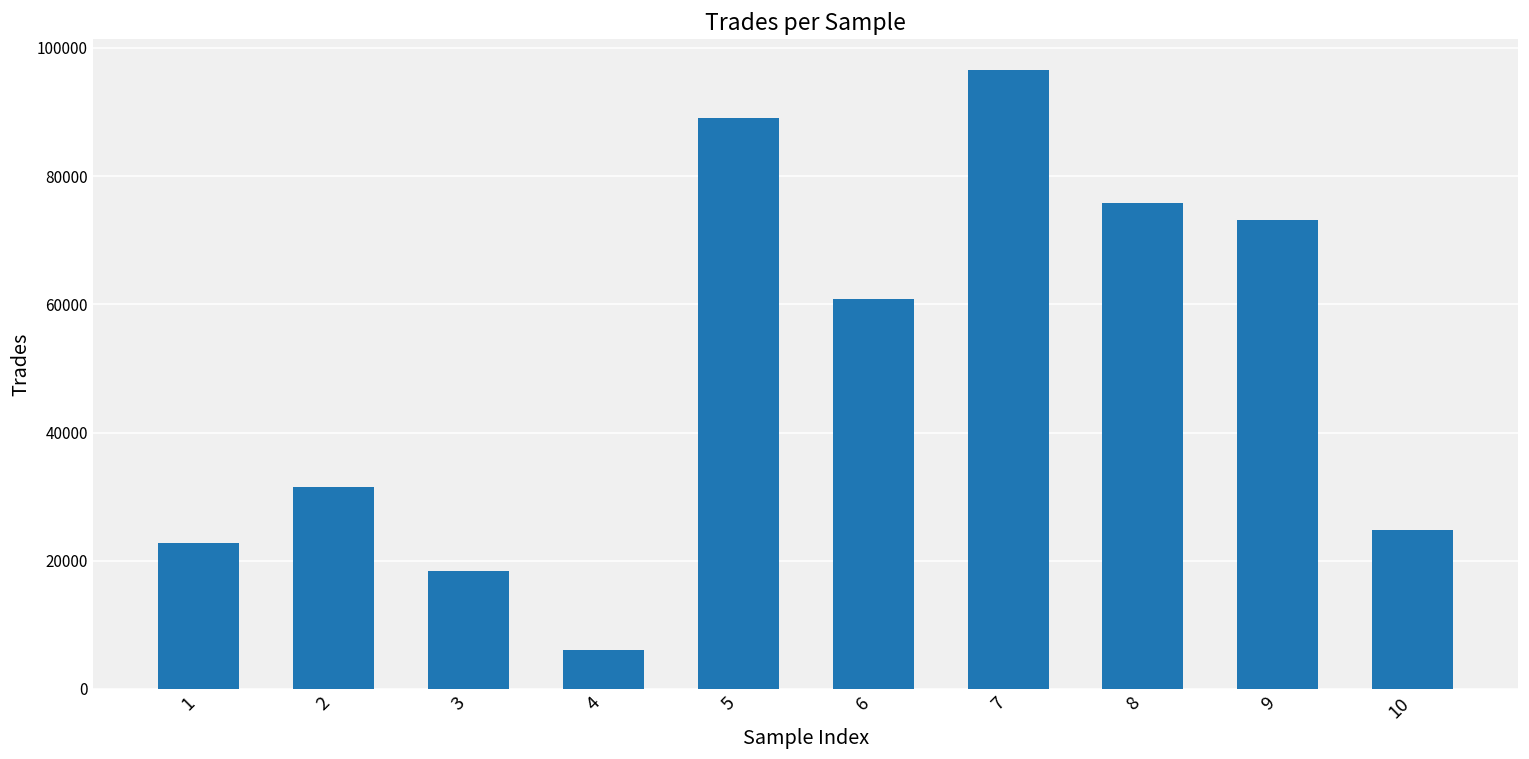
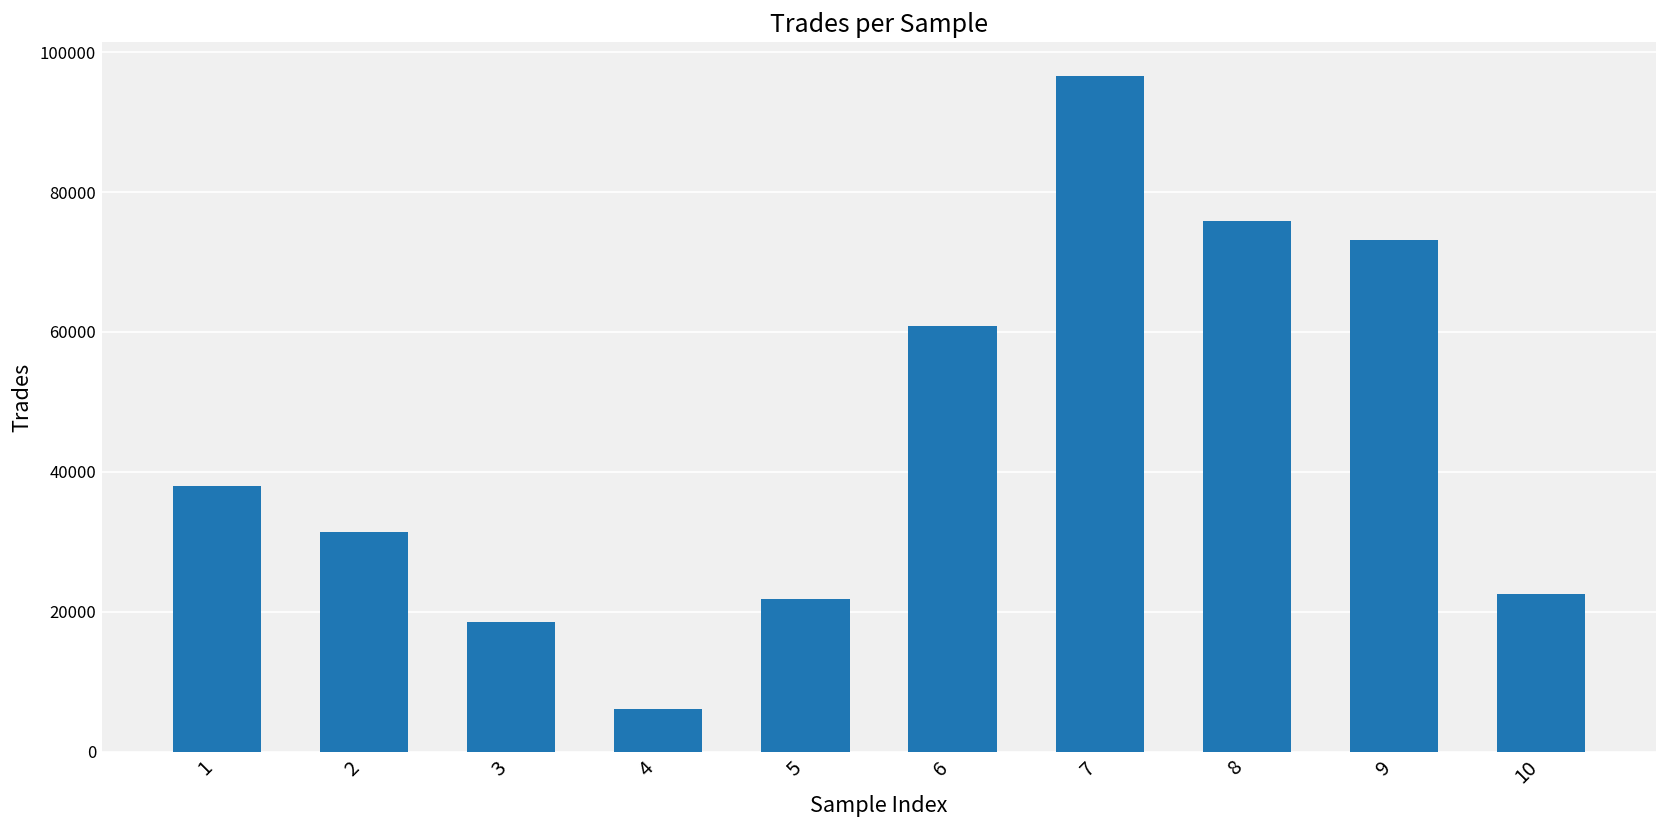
  {
-   "1": 23000,
+   "1": 38000,
    "2": 31000,
    "3": 18000,
    "4": 6000,
-   "5": 89000,
+   "5": 22000,
    "6": 61000,
    "7": 97000,
    "8": 76000,
    "9": 73000,
-   "10": 25000
+   "10": 23000
  }
